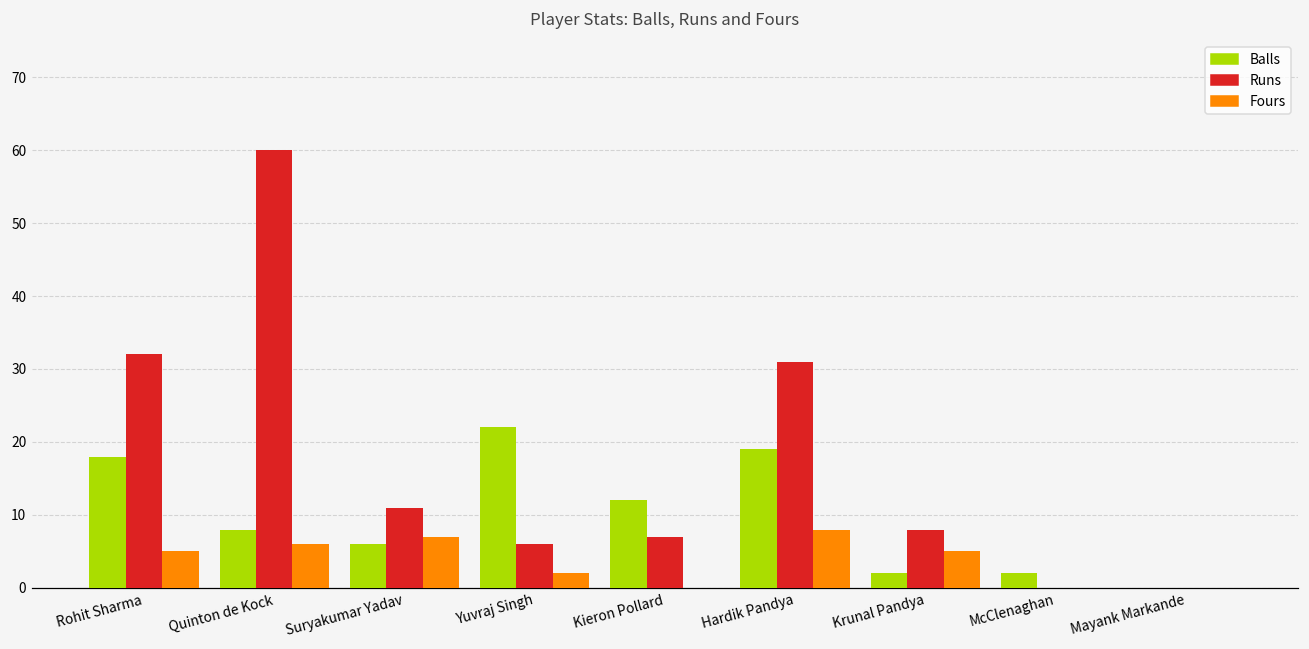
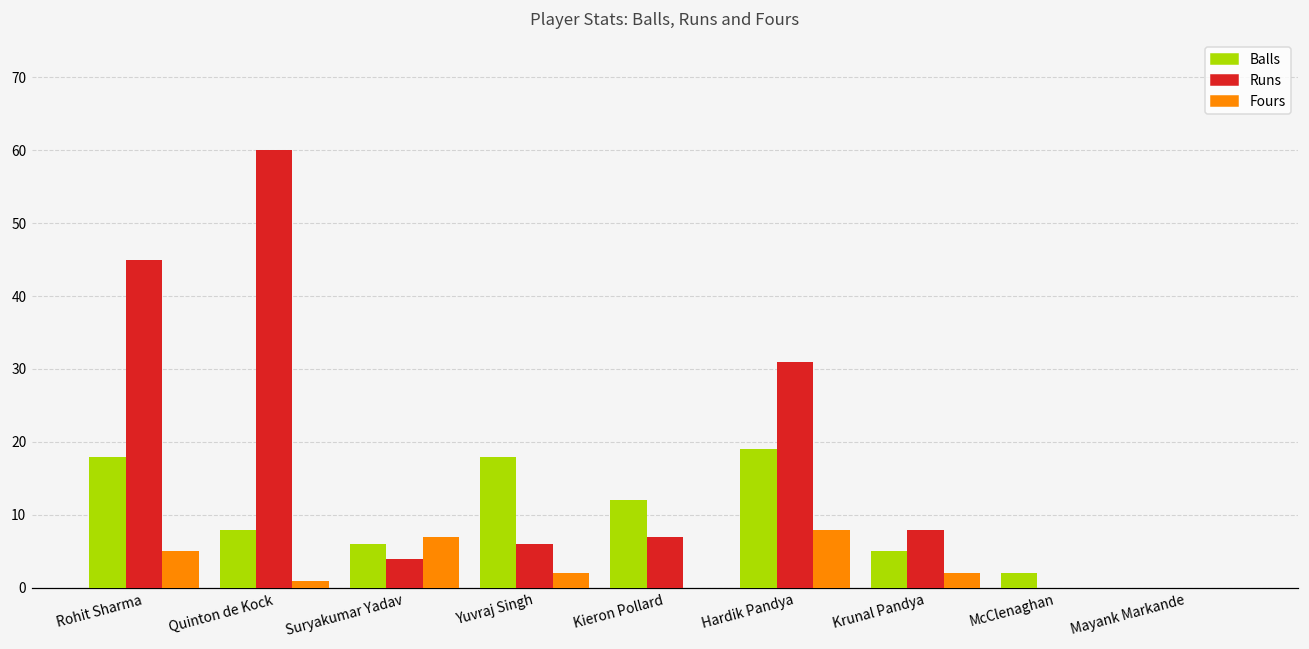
  {
    "Balls": {
      "Rohit Sharma": 18,
      "Quinton de Kock": 8,
      "Suryakumar Yadav": 6,
-     "Yuvraj Singh": 22,
+     "Yuvraj Singh": 18,
      "Kieron Pollard": 12,
      "Hardik Pandya": 19,
-     "Krunal Pandya": 2,
+     "Krunal Pandya": 5,
      "McClenaghan": 2,
      "Mayank Markande": 0
    },
    "Runs": {
-     "Rohit Sharma": 32,
+     "Rohit Sharma": 45,
      "Quinton de Kock": 60,
-     "Suryakumar Yadav": 11,
+     "Suryakumar Yadav": 4,
      "Yuvraj Singh": 6,
      "Kieron Pollard": 7,
      "Hardik Pandya": 31,
      "Krunal Pandya": 8,
      "McClenaghan": 0,
      "Mayank Markande": 0
    },
    "Fours": {
      "Rohit Sharma": 5,
-     "Quinton de Kock": 6,
+     "Quinton de Kock": 1,
      "Suryakumar Yadav": 7,
      "Yuvraj Singh": 2,
      "Kieron Pollard": 0,
      "Hardik Pandya": 8,
-     "Krunal Pandya": 5,
+     "Krunal Pandya": 2,
      "McClenaghan": 0,
      "Mayank Markande": 0
    }
  }
